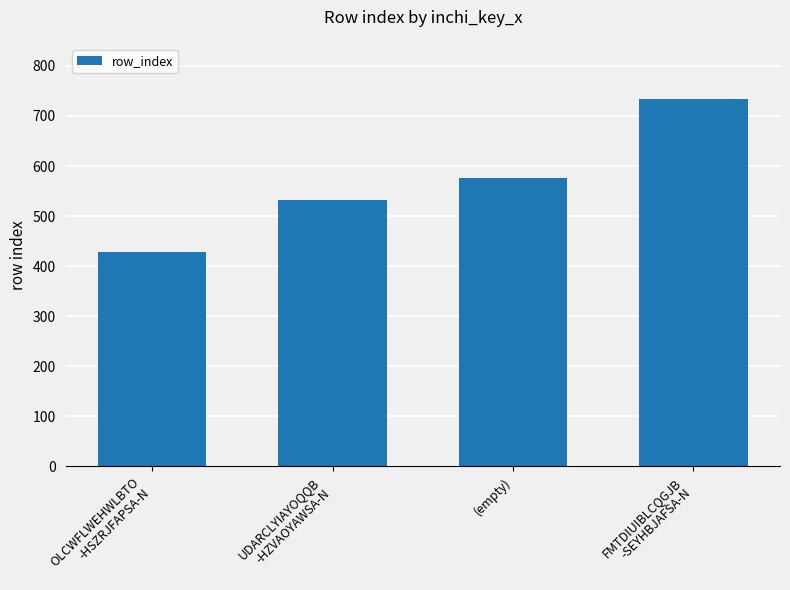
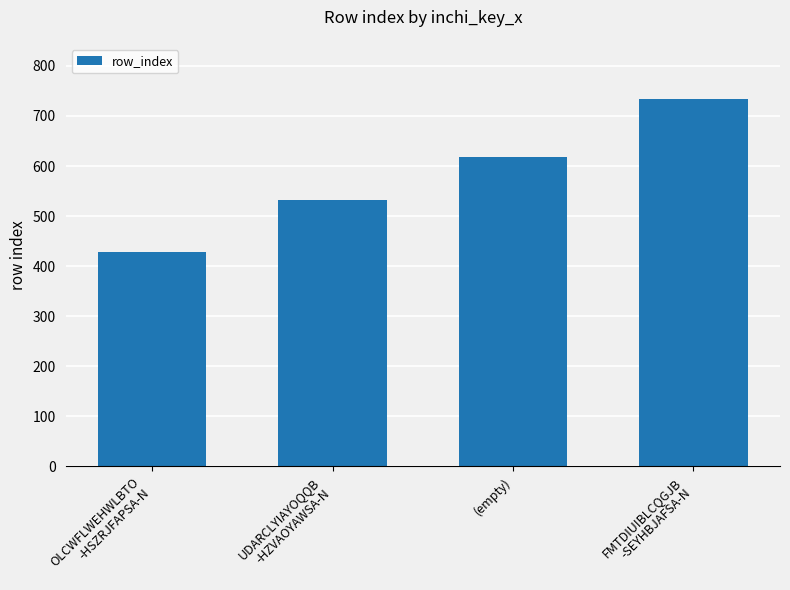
  {
    "OLCWFLWEHWLBTO -HSZRJFAPSA-N": 430,
    "UDARCLYIAYOQQB -HZVAOYAWSA-N": 530,
-   "(empty)": 580,
+   "(empty)": 620,
    "FMTDIUIBLCQGJB -SEYHBJAFSA-N": 730
  }
